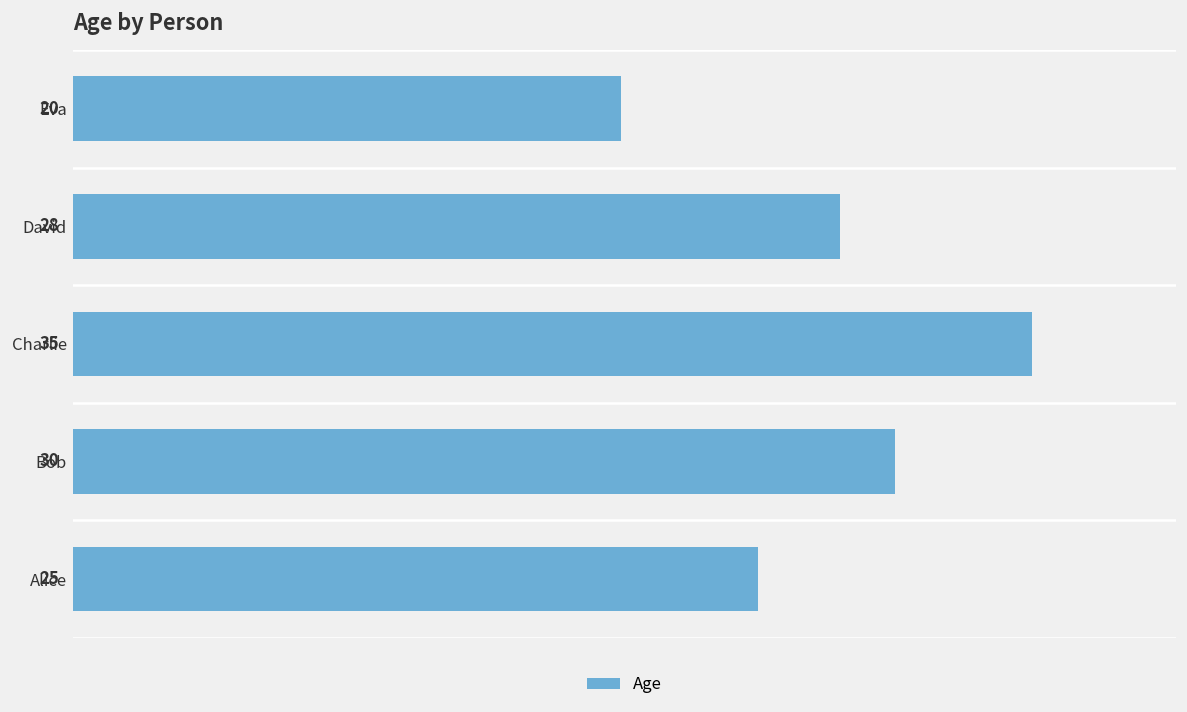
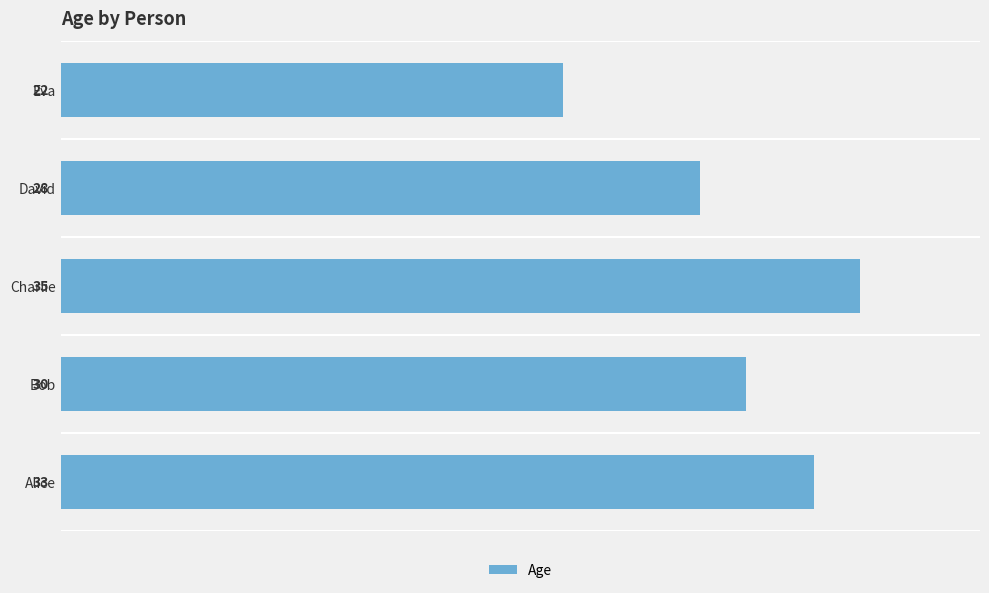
  {
-   "Eva": 20,
-   "Alice": 25
+   "Eva": 22,
+   "Alice": 33
  }
